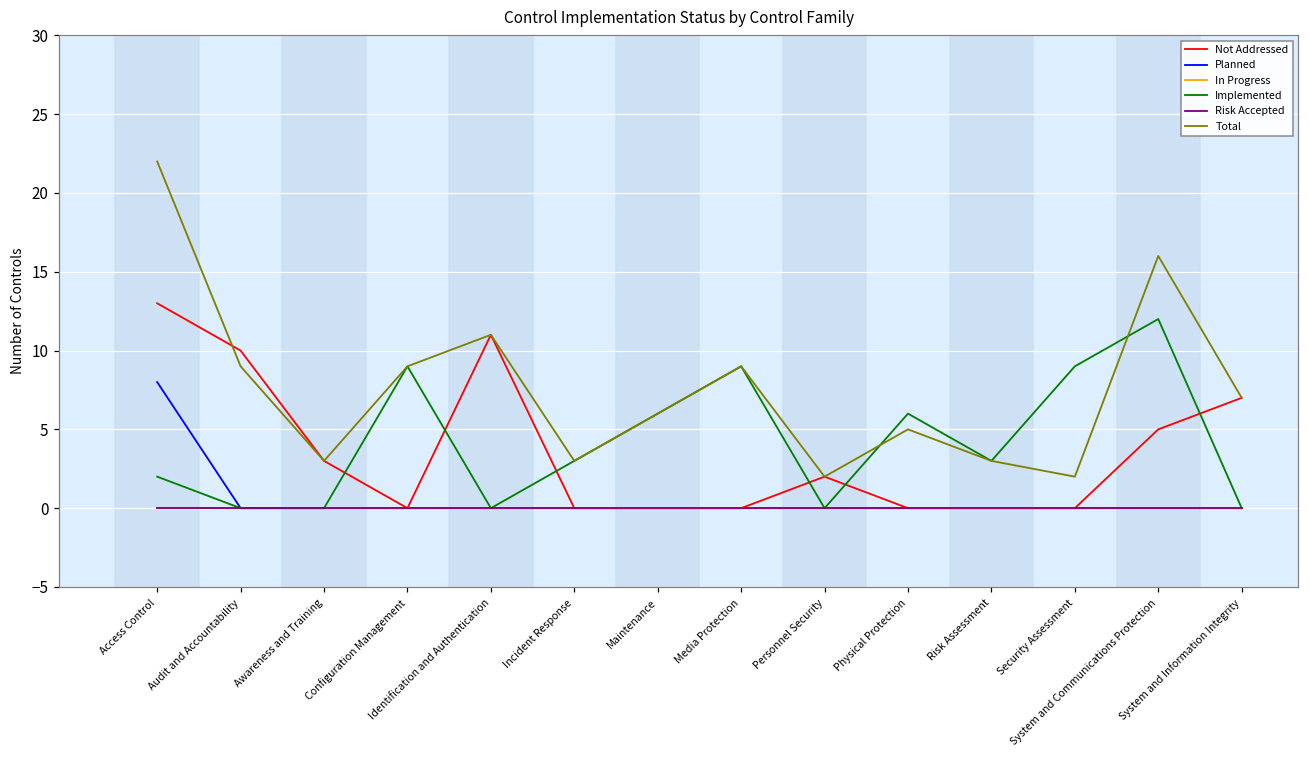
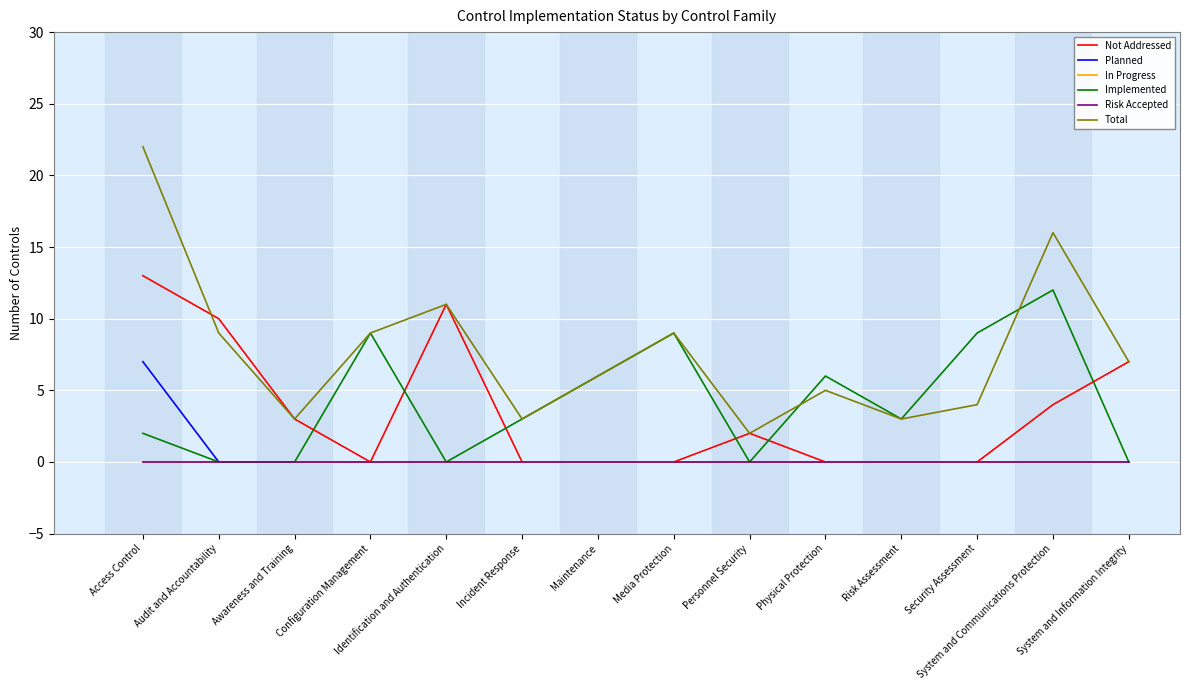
  {
    "Not Addressed": {
      "Access Control": 13,
      "Audit and Accountability": 10,
-     "System and Communications Protection": 5
+     "System and Communications Protection": 4
    },
    "Planned": {
-     "Access Control": 8
+     "Access Control": 7
    },
    "Risk Accepted": {
      "Access Control": 0
    },
    "Implemented": {
      "Access Control": 2,
      "Physical Protection": 6,
      "Security Assessment": 9,
      "System and Communications Protection": 12
    },
    "Total": {
      "Access Control": 22,
      "Audit and Accountability": 9,
      "Physical Protection": 5,
-     "Security Assessment": 2,
+     "Security Assessment": 4,
      "System and Communications Protection": 16
    }
  }
